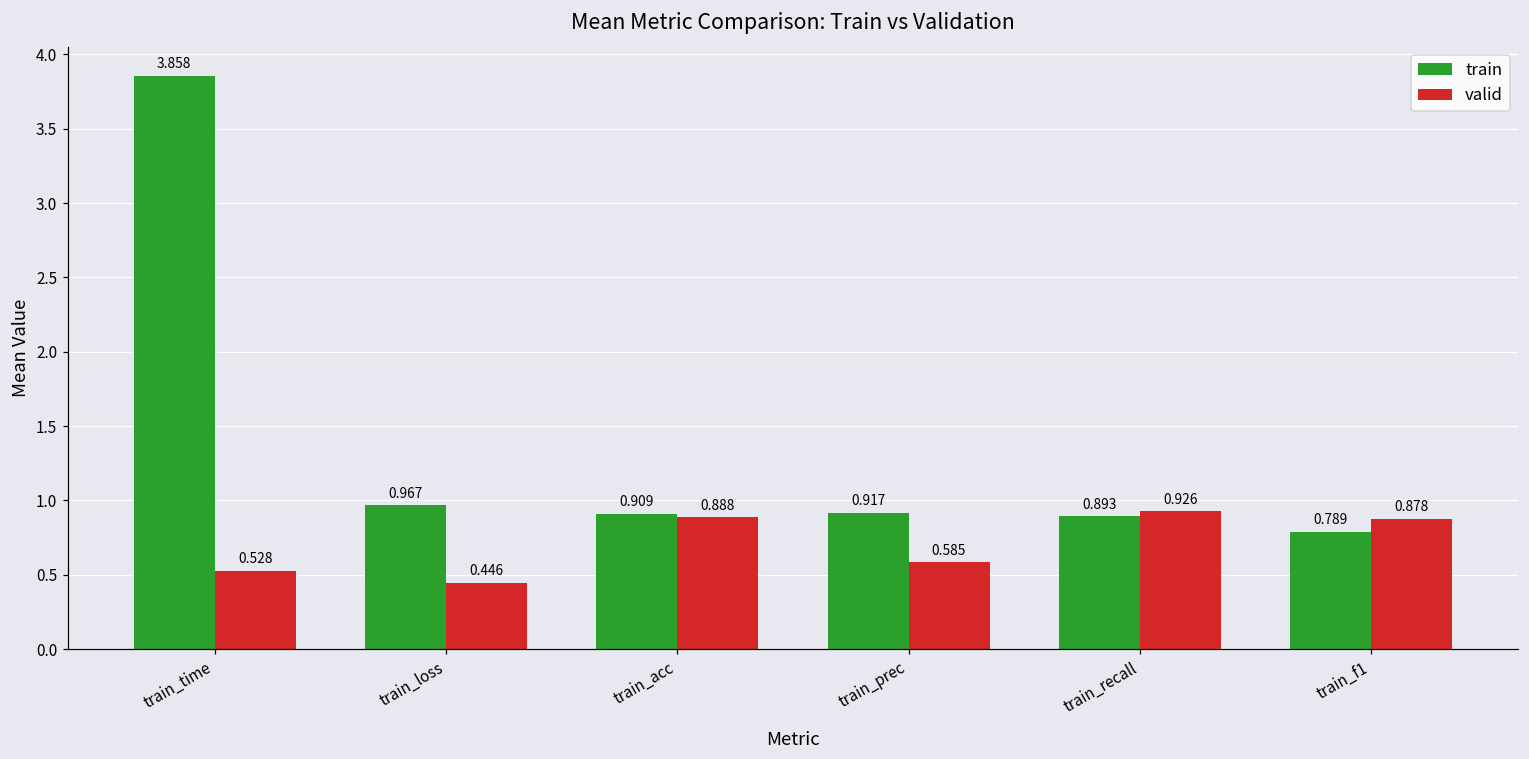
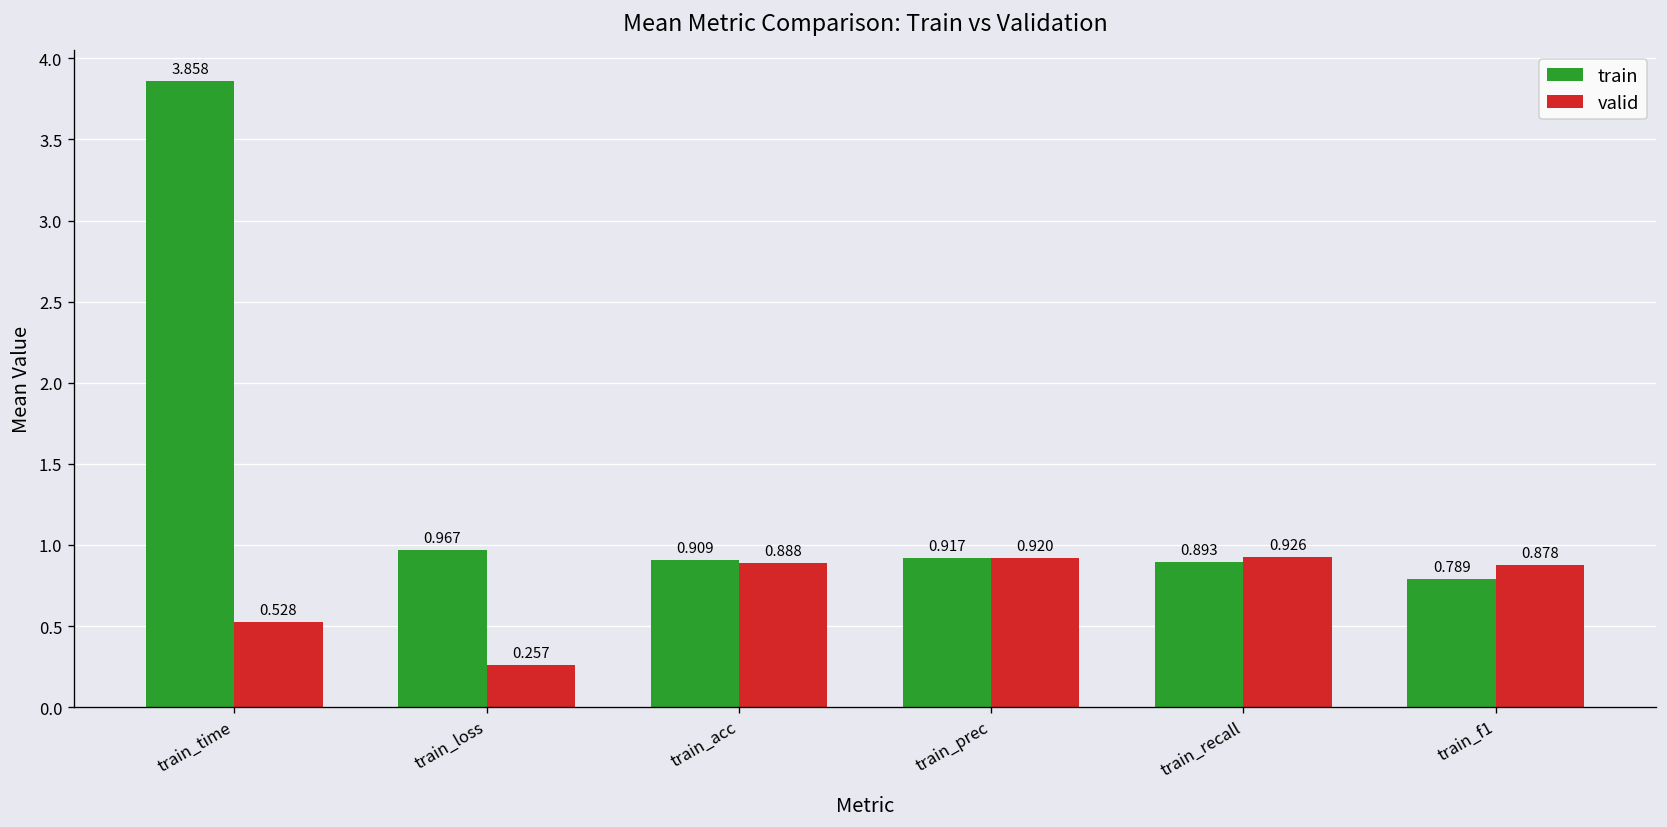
  {
    "train": {
      "train_time": 3.858,
      "train_loss": 0.967,
      "train_acc": 0.909,
      "train_prec": 0.917,
      "train_recall": 0.893,
      "train_f1": 0.789
    },
    "valid": {
      "train_time": 0.528,
-     "train_loss": 0.446,
+     "train_loss": 0.257,
      "train_acc": 0.888,
-     "train_prec": 0.585,
+     "train_prec": 0.920,
      "train_recall": 0.926,
      "train_f1": 0.878
    }
  }
